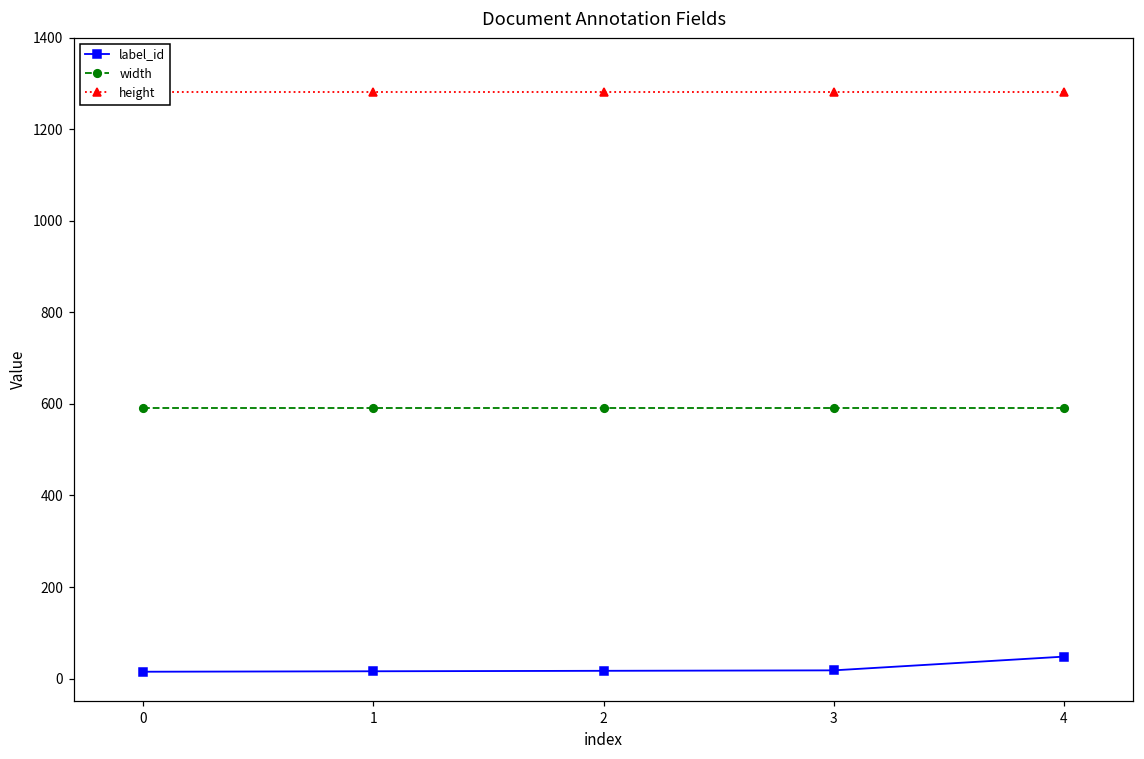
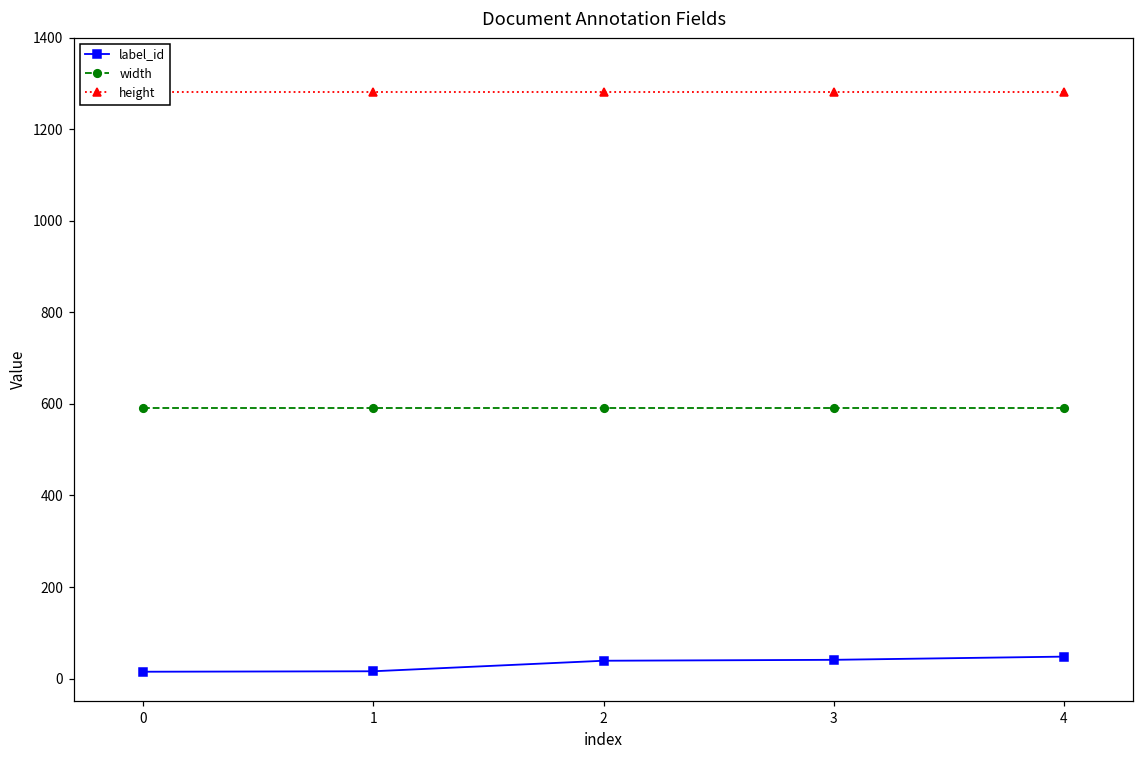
  {
    "label_id": {
      "0": 20,
      "1": 20,
-     "2": 20,
-     "3": 20,
+     "2": 40,
+     "3": 40,
      "4": 50
    },
    "width": {
      "0": 590,
      "1": 590,
      "2": 590,
      "3": 590,
      "4": 590
    },
    "height": {
      "1": 1280,
      "2": 1280,
      "3": 1280,
      "4": 1280
    }
  }
